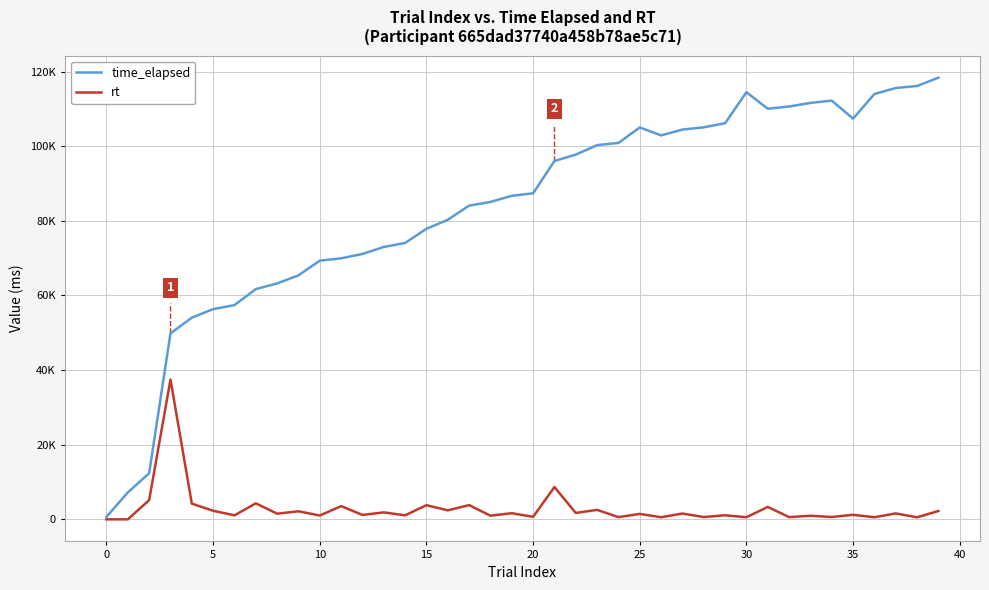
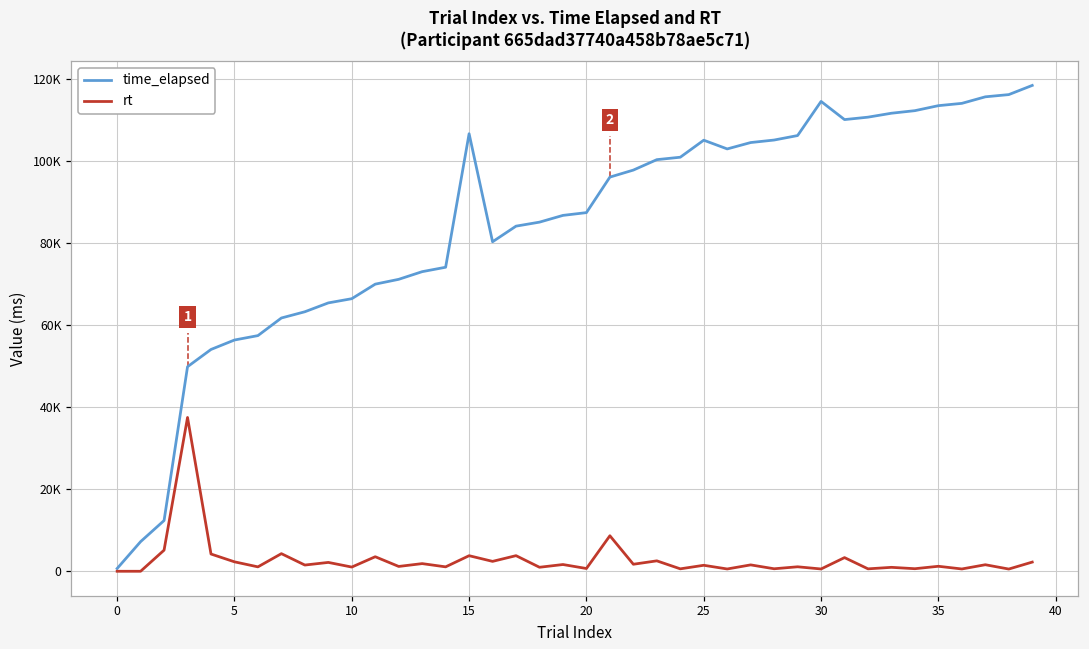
  {
    "time_elapsed": {
      "5": 56000,
-     "10": 69000,
-     "15": 78000,
+     "10": 66000,
+     "15": 107000,
      "20": 87000,
      "25": 105000,
      "30": 114000,
-     "35": 107000
+     "35": 113000
    }
  }
